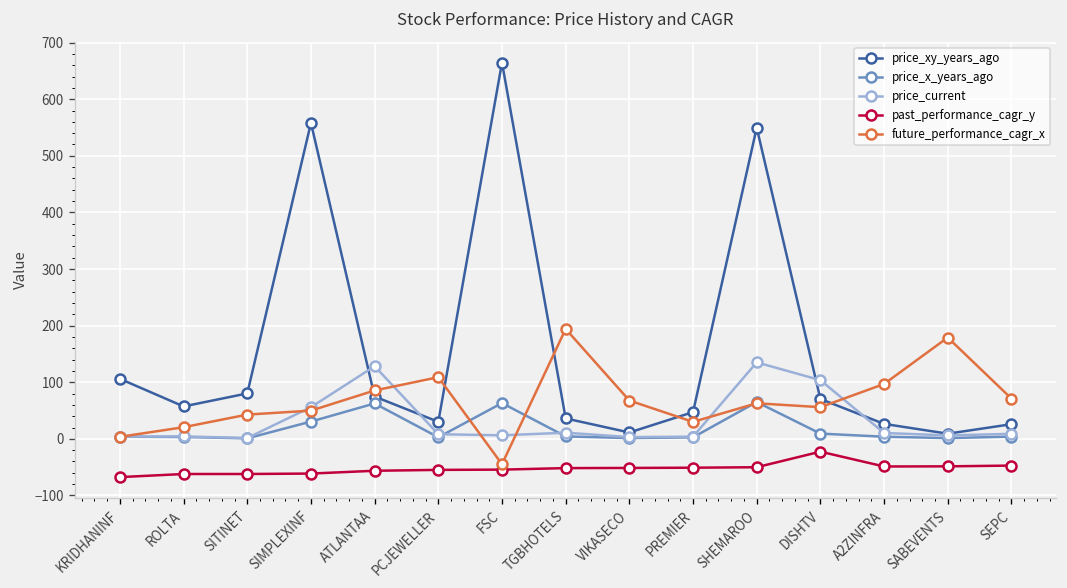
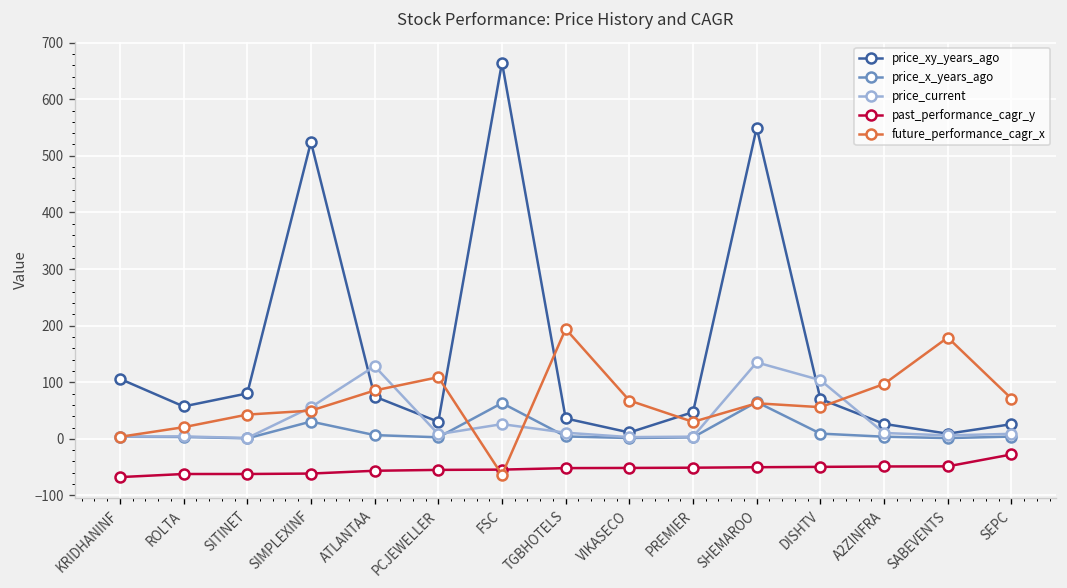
  {
    "price_xy_years_ago": {
      "KRIDHANINF": 110,
      "ROLTA": 60,
      "SITINET": 80,
-     "SIMPLEXINF": 560,
+     "SIMPLEXINF": 520,
      "ATLANTAA": 70,
      "PCJEWELLER": 30,
      "FSC": 660,
      "TGBHOTELS": 40,
      "VIKASECO": 10,
      "PREMIER": 50,
      "SHEMAROO": 550,
      "DISHTV": 70,
      "A2ZINFRA": 30,
      "SEPC": 30
    },
    "price_x_years_ago": {
      "SIMPLEXINF": 30,
-     "ATLANTAA": 60,
+     "ATLANTAA": 10,
      "PCJEWELLER": 0,
      "FSC": 60,
      "TGBHOTELS": 0,
      "DISHTV": 10,
      "A2ZINFRA": 0
    },
    "price_current": {
      "SIMPLEXINF": 60,
      "ATLANTAA": 130,
      "PCJEWELLER": 10,
-     "FSC": 10,
+     "FSC": 30,
      "TGBHOTELS": 10,
      "SHEMAROO": 140,
      "DISHTV": 100,
      "A2ZINFRA": 10
    },
    "past_performance_cagr_y": {
      "KRIDHANINF": -70,
      "ROLTA": -60,
      "SITINET": -60,
      "SIMPLEXINF": -60,
      "ATLANTAA": -60,
      "PCJEWELLER": -50,
      "FSC": -50,
      "TGBHOTELS": -50,
      "VIKASECO": -50,
      "PREMIER": -50,
      "SHEMAROO": -50,
-     "DISHTV": -20,
+     "DISHTV": -50,
      "A2ZINFRA": -50,
      "SABEVENTS": -50,
-     "SEPC": -50
+     "SEPC": -30
    },
    "future_performance_cagr_x": {
      "ROLTA": 20,
      "SITINET": 40,
      "SIMPLEXINF": 50,
      "ATLANTAA": 90,
      "PCJEWELLER": 110,
-     "FSC": -40,
+     "FSC": -60,
      "TGBHOTELS": 190,
      "VIKASECO": 70,
      "PREMIER": 30,
      "DISHTV": 60,
      "A2ZINFRA": 100,
      "SABEVENTS": 180,
      "SEPC": 70
    }
  }
